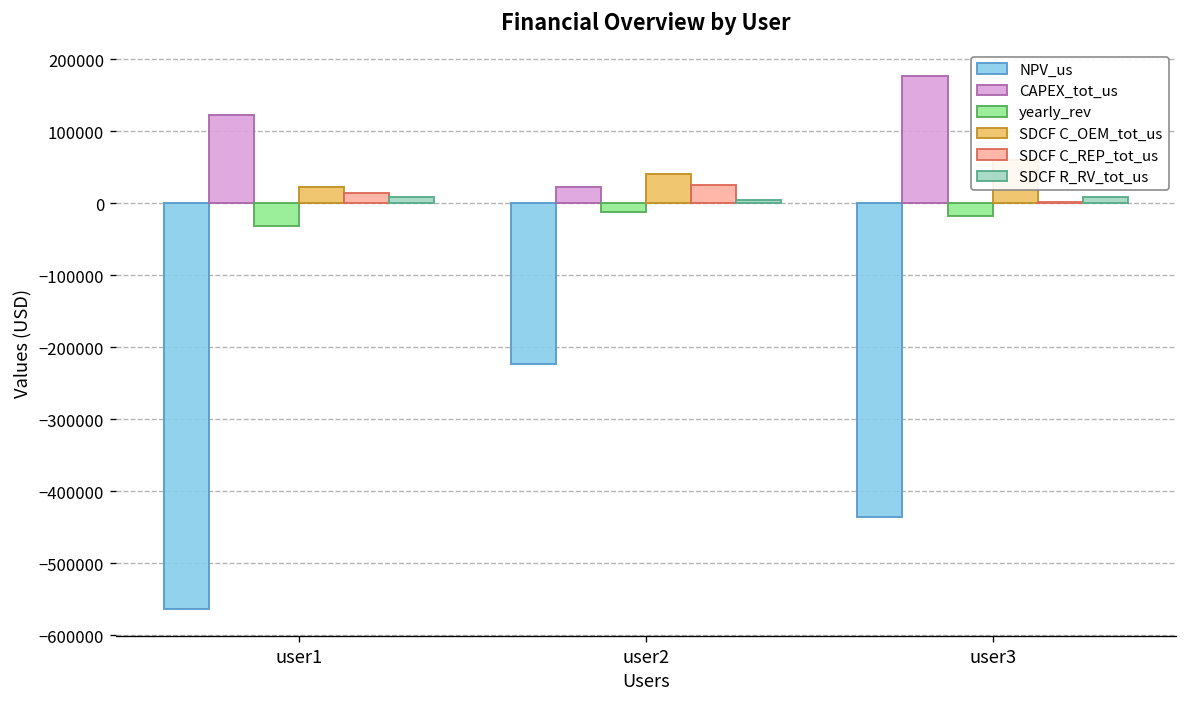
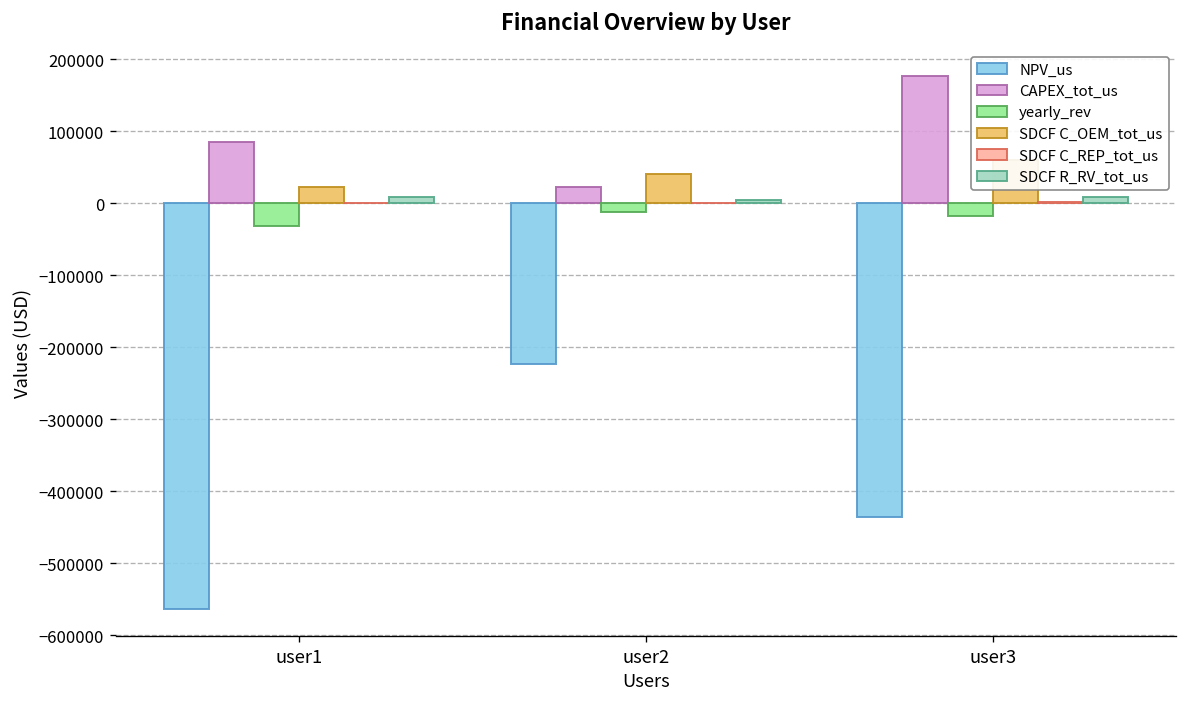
  {
    "CAPEX_tot_us": {
-     "user1": 120000,
+     "user1": 90000,
      "user2": 20000,
      "user3": 180000
    },
    "SDCF C_OEM_tot_us": {
      "user1": 20000,
      "user2": 40000
    },
    "SDCF C_REP_tot_us": {
-     "user1": 20000,
-     "user2": 30000
+     "user1": 0,
+     "user2": 0
    }
  }
